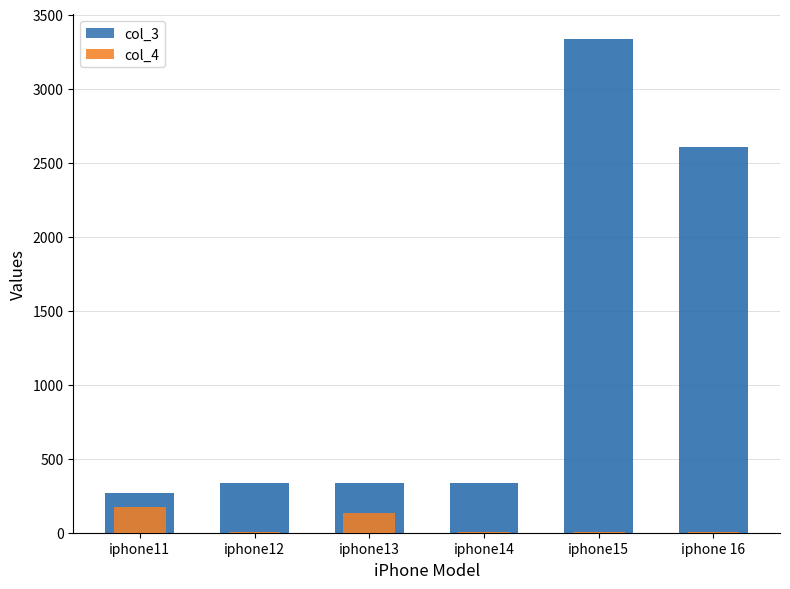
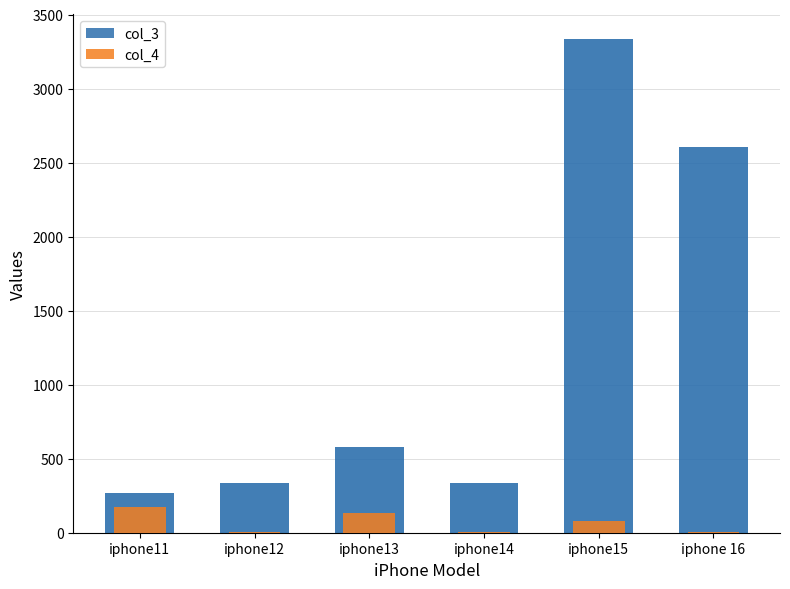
  {
    "col_3": {
      "iphone11": 270,
      "iphone12": 330,
-     "iphone13": 330,
+     "iphone13": 580,
      "iphone14": 340,
      "iphone15": 3340,
      "iphone 16": 2610
    },
    "col_4": {
-     "iphone15": 0
+     "iphone15": 80
    }
  }
